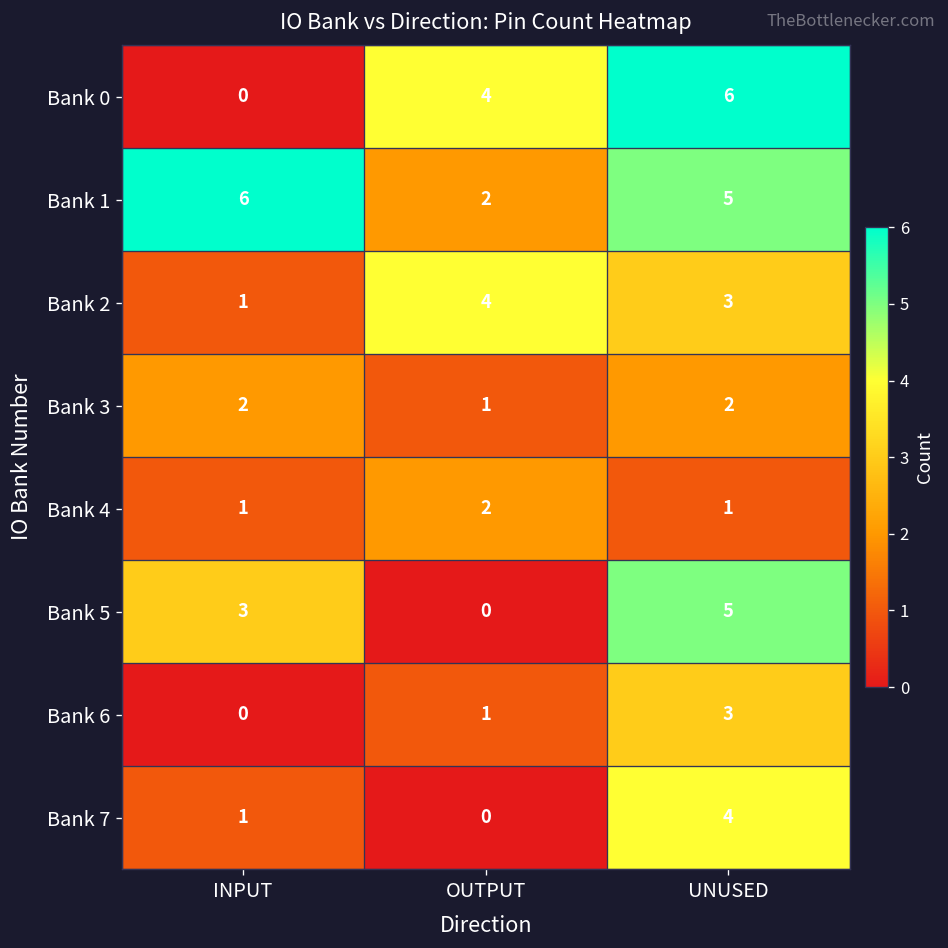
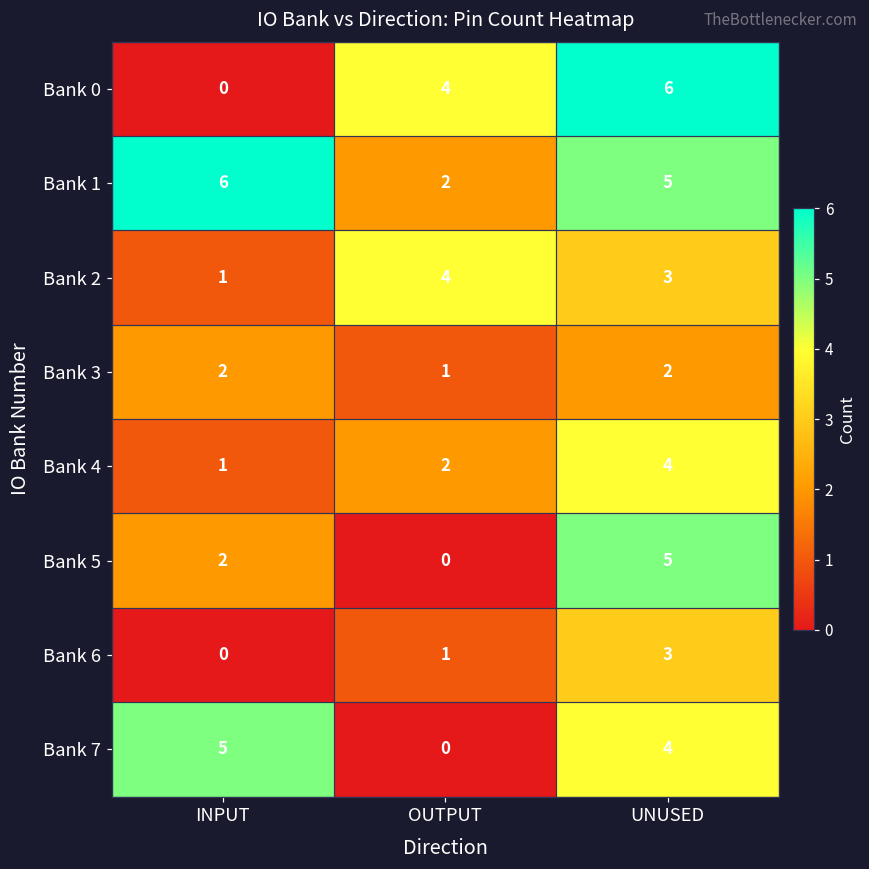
  {
    "Bank 0": {
      "INPUT": 0,
      "OUTPUT": 4,
      "UNUSED": 6
    },
    "Bank 1": {
      "INPUT": 6,
      "OUTPUT": 2,
      "UNUSED": 5
    },
    "Bank 2": {
      "INPUT": 1,
      "OUTPUT": 4,
      "UNUSED": 3
    },
    "Bank 3": {
      "INPUT": 2,
      "OUTPUT": 1,
      "UNUSED": 2
    },
    "Bank 4": {
      "INPUT": 1,
      "OUTPUT": 2,
-     "UNUSED": 1
+     "UNUSED": 4
    },
    "Bank 5": {
-     "INPUT": 3,
+     "INPUT": 2,
      "OUTPUT": 0,
      "UNUSED": 5
    },
    "Bank 6": {
      "INPUT": 0,
      "OUTPUT": 1,
      "UNUSED": 3
    },
    "Bank 7": {
-     "INPUT": 1,
+     "INPUT": 5,
      "OUTPUT": 0,
      "UNUSED": 4
    }
  }
